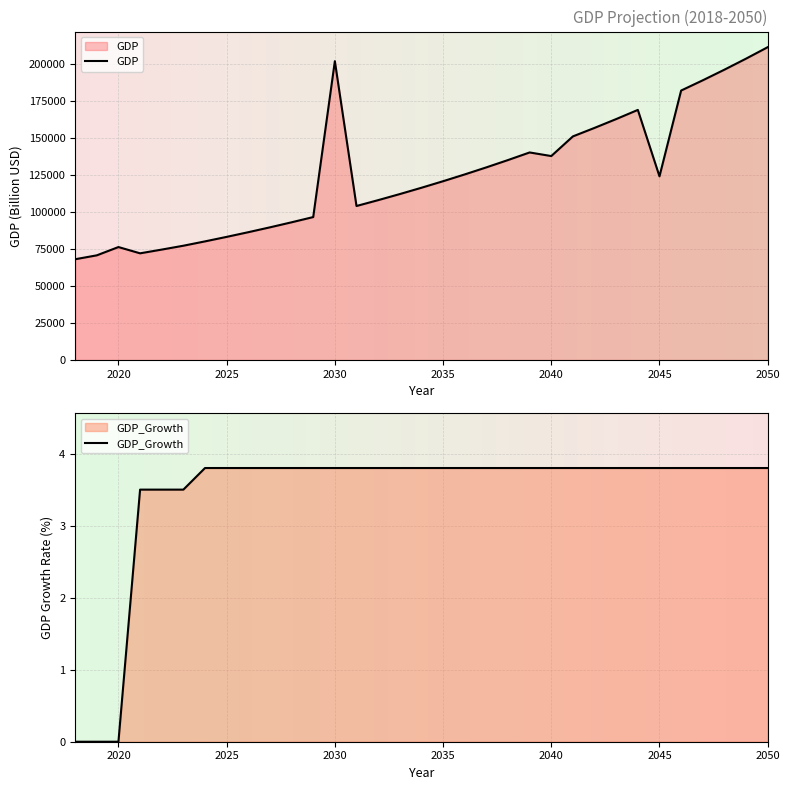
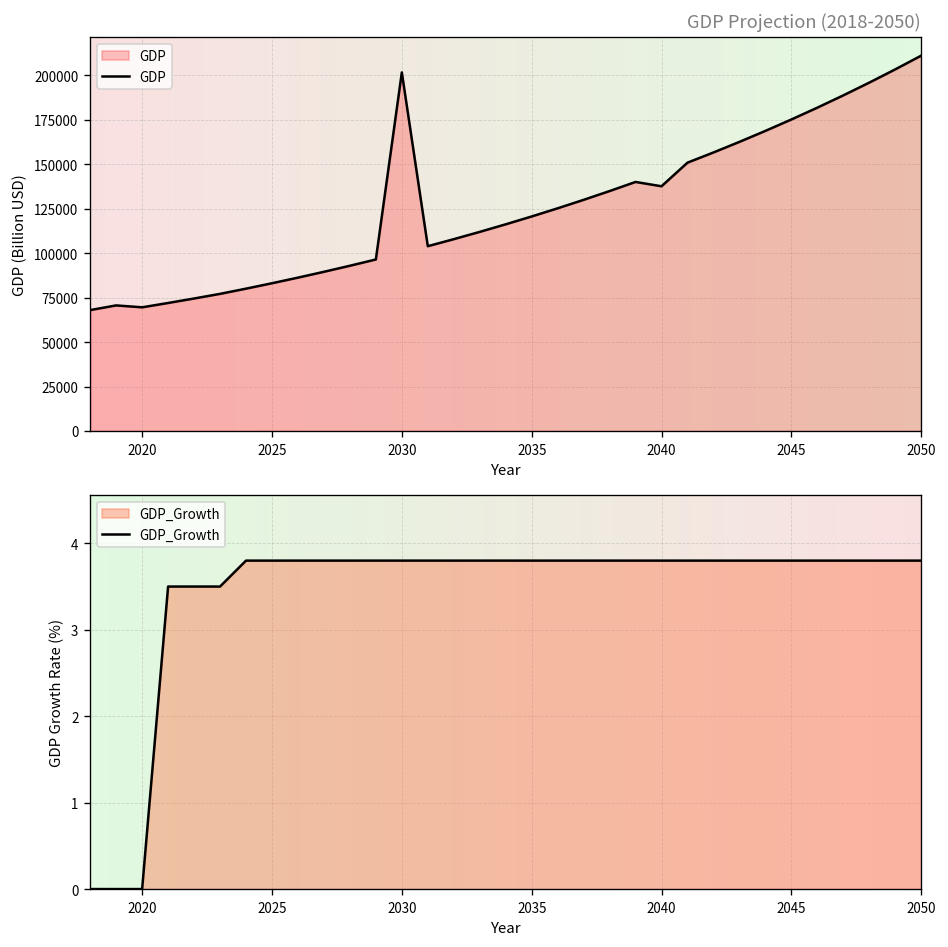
  {
    "GDP Projection (2018-2050)": {
-     "2020": 76000,
+     "2020": 70000,
      "2025": 83000,
      "2030": 202000,
      "2035": 121000,
      "2040": 138000,
-     "2045": 124000,
+     "2045": 175000,
      "2050": 211000
    }
  }
